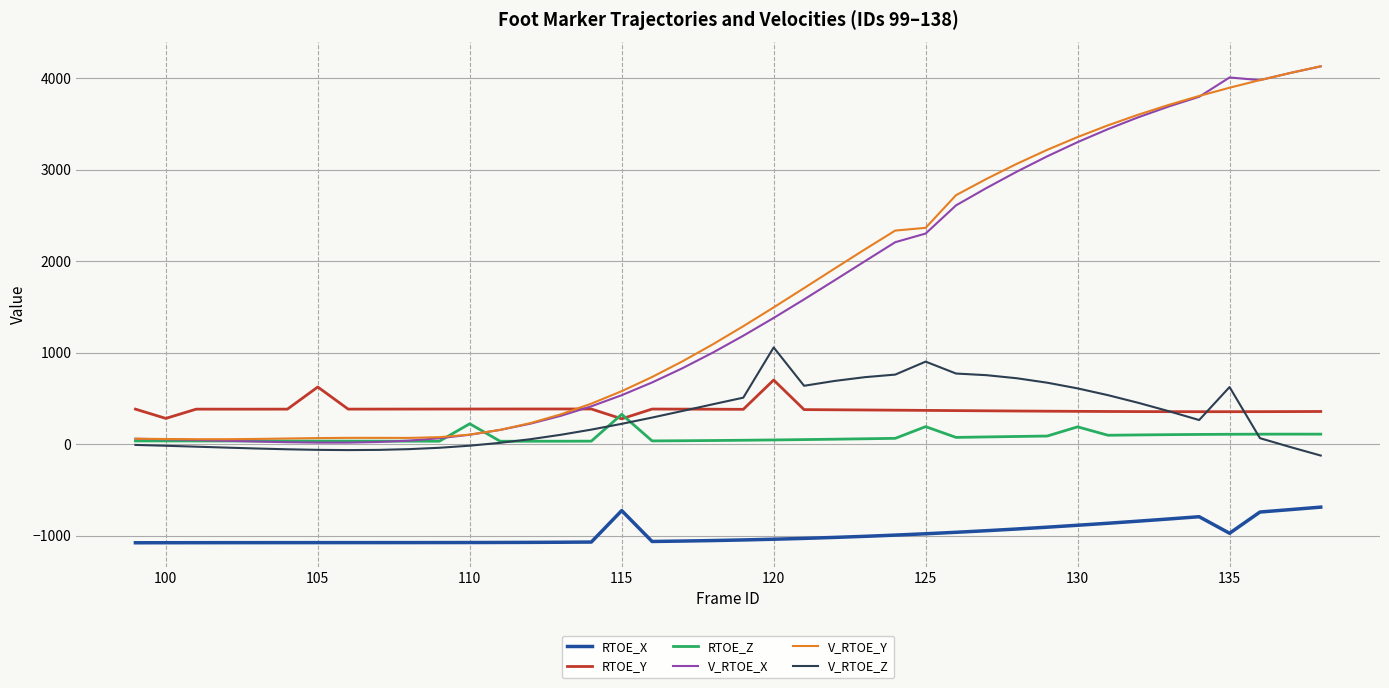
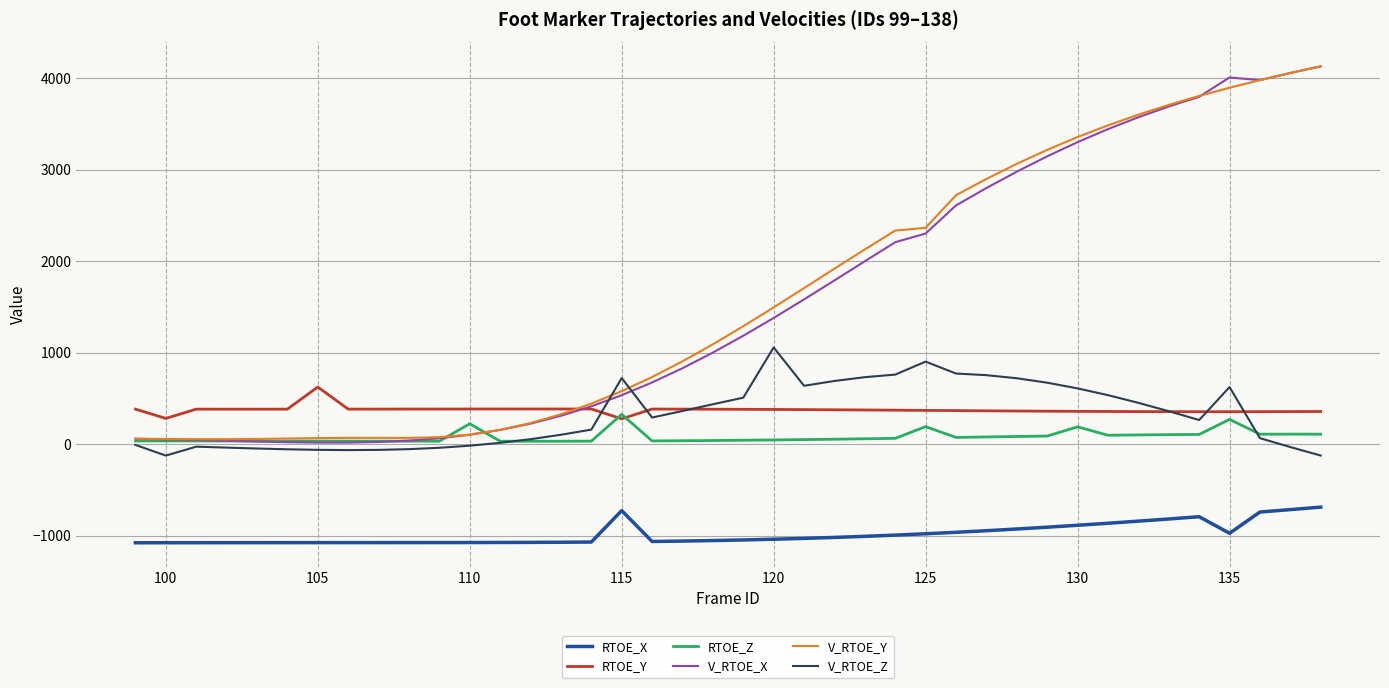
  {
    "RTOE_X": {
      "100": -1100,
      "105": -1100,
      "110": -1100,
      "115": -700,
      "120": -1000,
      "125": -1000,
      "130": -900,
      "135": -1000
    },
    "RTOE_Y": {
      "100": 300,
      "105": 600,
      "110": 400,
      "115": 300,
-     "120": 700,
+     "120": 400,
      "125": 400,
      "130": 400,
      "135": 400
    },
    "RTOE_Z": {
      "110": 200,
      "115": 300,
      "120": 0,
      "125": 200,
      "130": 200,
-     "135": 100
+     "135": 300
    },
    "V_RTOE_X": {
      "115": 500,
      "120": 1400,
      "125": 2300,
      "130": 3300,
      "135": 4000
    },
    "V_RTOE_Y": {
      "105": 100,
      "115": 600,
      "120": 1500,
      "125": 2400,
      "130": 3400,
      "135": 3900
    },
    "V_RTOE_Z": {
-     "100": 0,
+     "100": -100,
      "105": -100,
      "110": 0,
-     "115": 200,
+     "115": 700,
      "120": 1100,
      "125": 900,
      "130": 600,
      "135": 600
    }
  }
